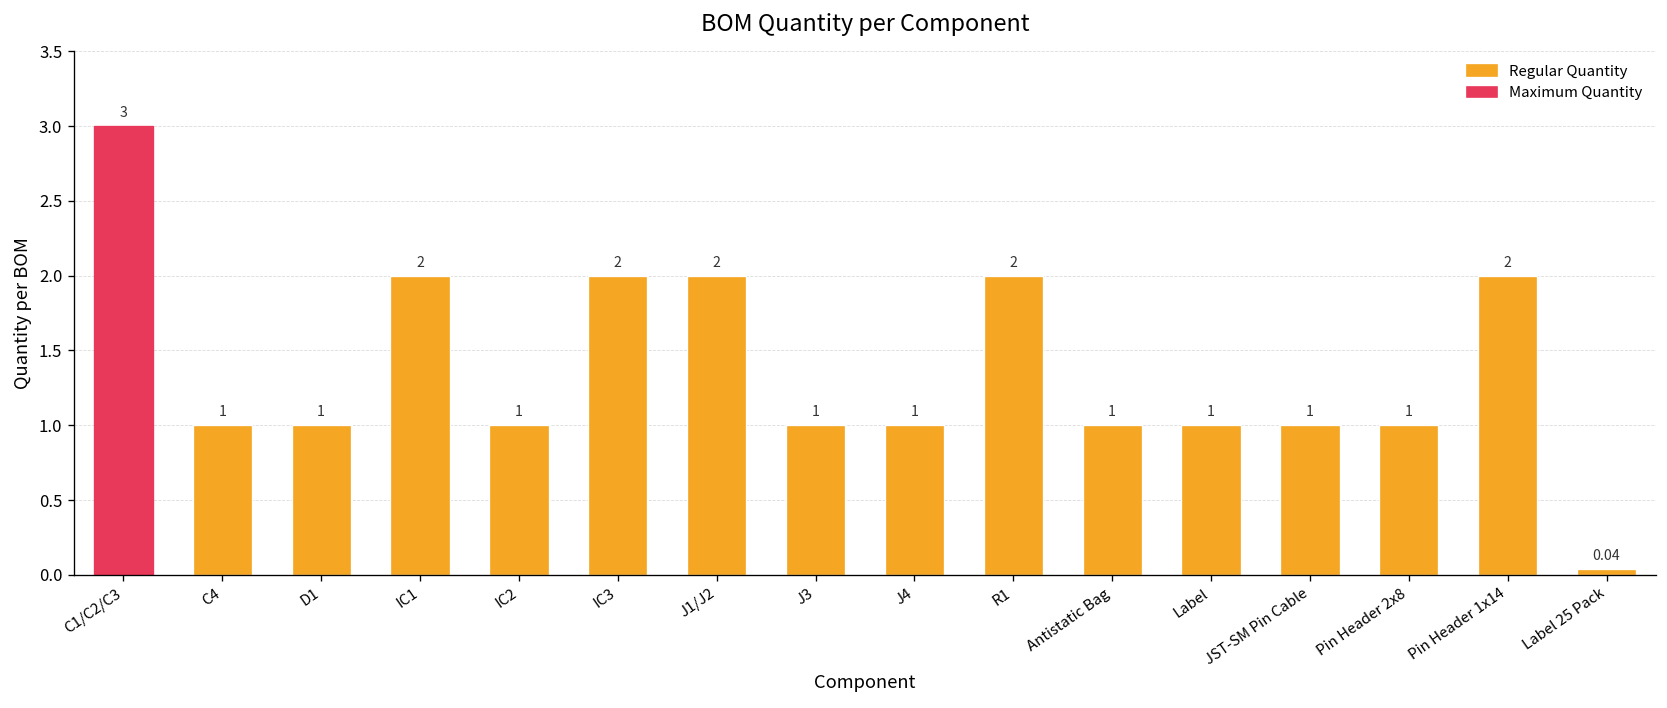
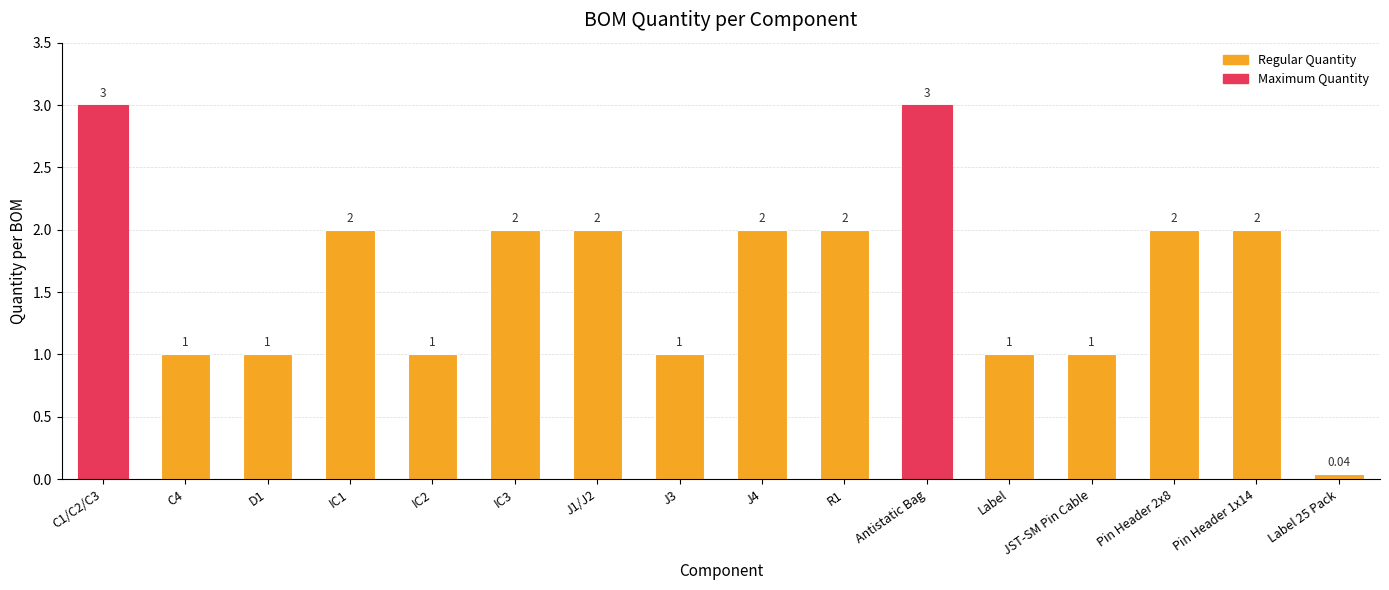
  {
    "C1/C2/C3": 3,
    "C4": 1,
    "D1": 1,
    "IC1": 2,
    "IC2": 1,
    "IC3": 2,
    "J1/J2": 2,
    "J3": 1,
-   "J4": 1,
+   "J4": 2,
    "R1": 2,
-   "Antistatic Bag": 1,
+   "Antistatic Bag": 3,
    "Label": 1,
    "JST-SM Pin Cable": 1,
-   "Pin Header 2x8": 1,
+   "Pin Header 2x8": 2,
    "Pin Header 1x14": 2,
    "Label 25 Pack": 0.04
  }
